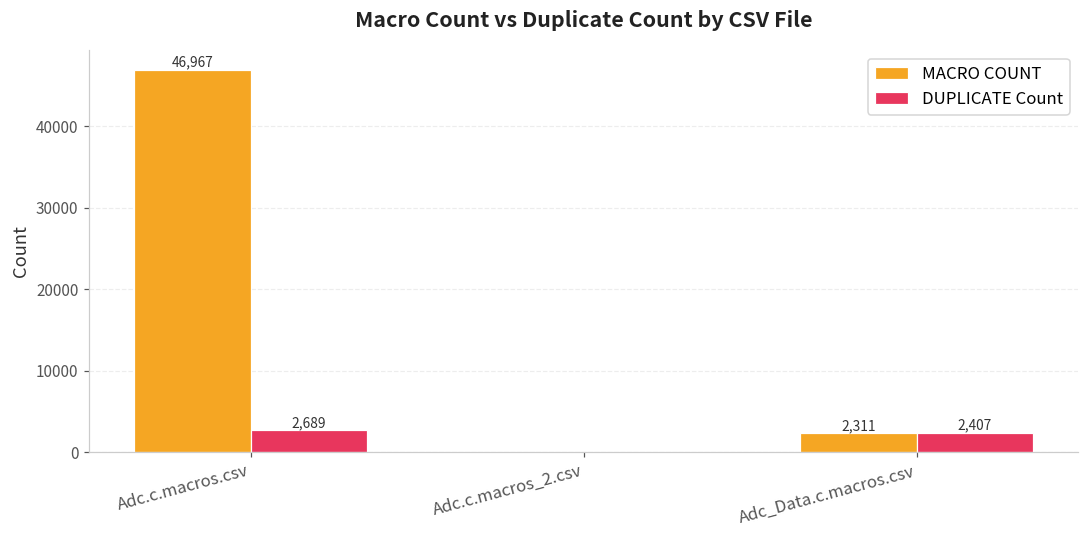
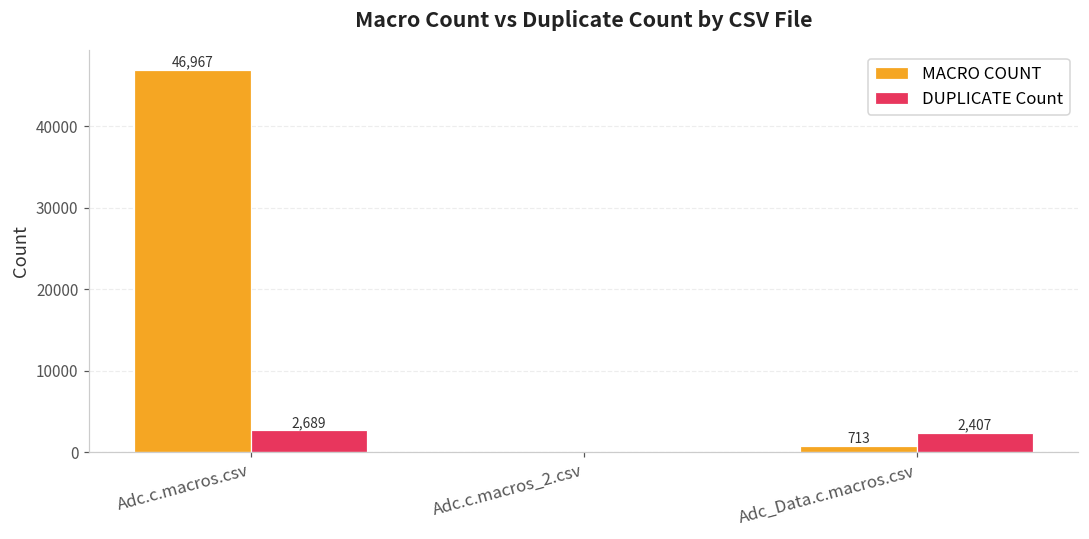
  {
    "MACRO COUNT": {
      "Adc.c.macros.csv": "46,967",
-     "Adc_Data.c.macros.csv": "2,311"
+     "Adc_Data.c.macros.csv": "713"
    },
    "DUPLICATE Count": {
      "Adc.c.macros.csv": "2,689",
      "Adc_Data.c.macros.csv": "2,407"
    }
  }
